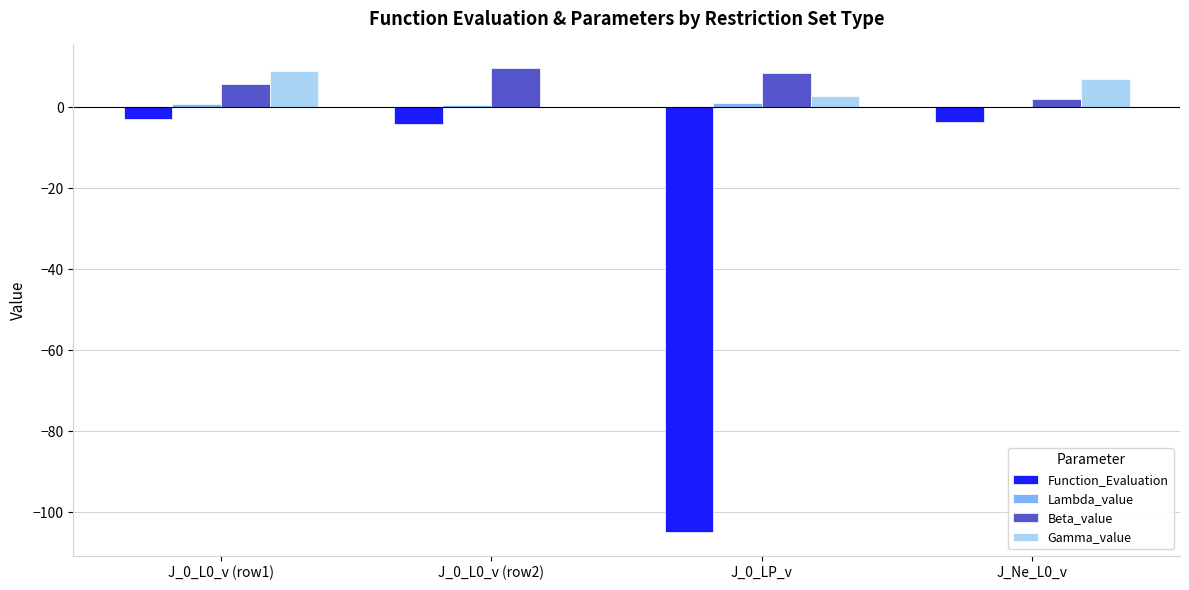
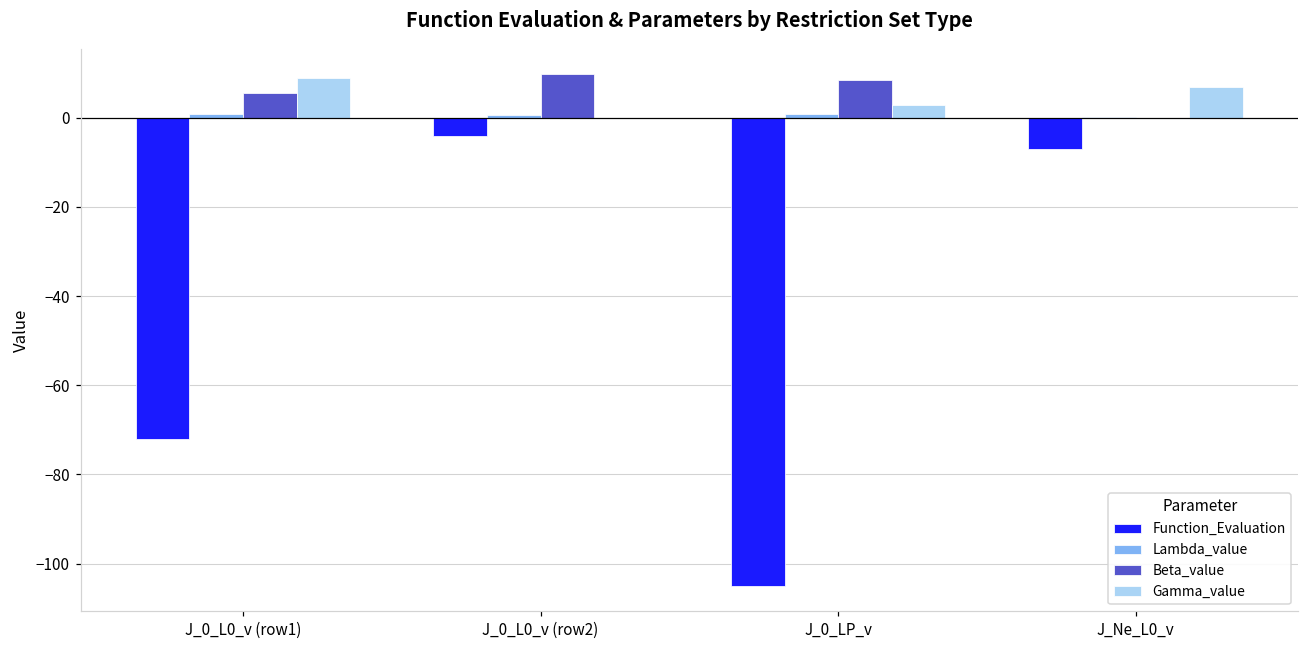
  {
    "Function_Evaluation": {
-     "J_0_L0_v (row1)": -3,
+     "J_0_L0_v (row1)": -72,
      "J_0_L0_v (row2)": -4,
      "J_0_LP_v": -105,
-     "J_Ne_L0_v": -4
+     "J_Ne_L0_v": -7
    },
    "Beta_value": {
      "J_0_L0_v (row1)": 6,
      "J_0_L0_v (row2)": 10,
      "J_0_LP_v": 9,
-     "J_Ne_L0_v": 2
+     "J_Ne_L0_v": 0
    }
  }
